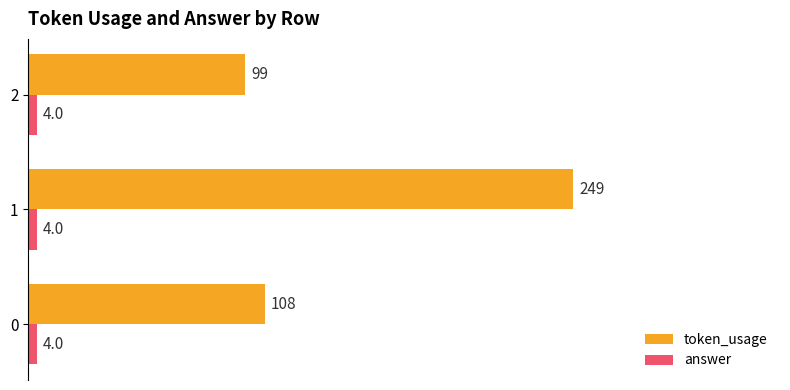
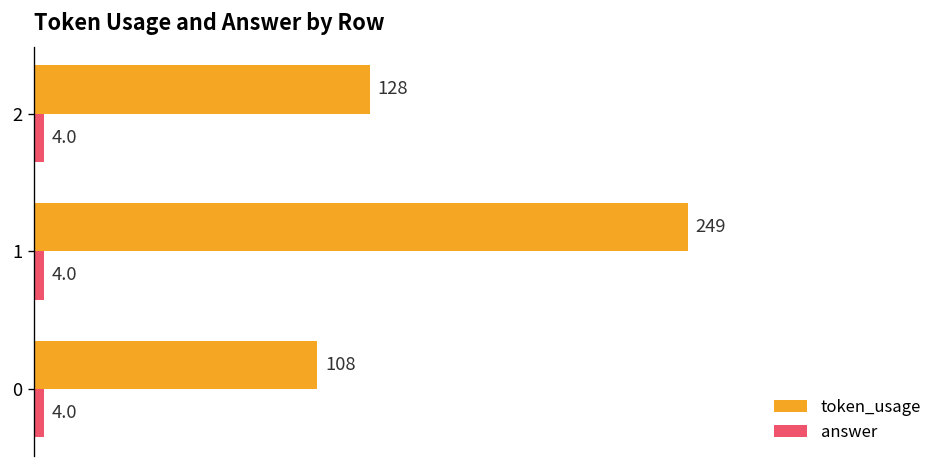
  {
    "token_usage": {
-     "2": 99,
+     "2": 128,
      "1": 249,
      "0": 108
    },
    "answer": {
      "2": 4.0,
      "1": 4.0,
      "0": 4.0
    }
  }
